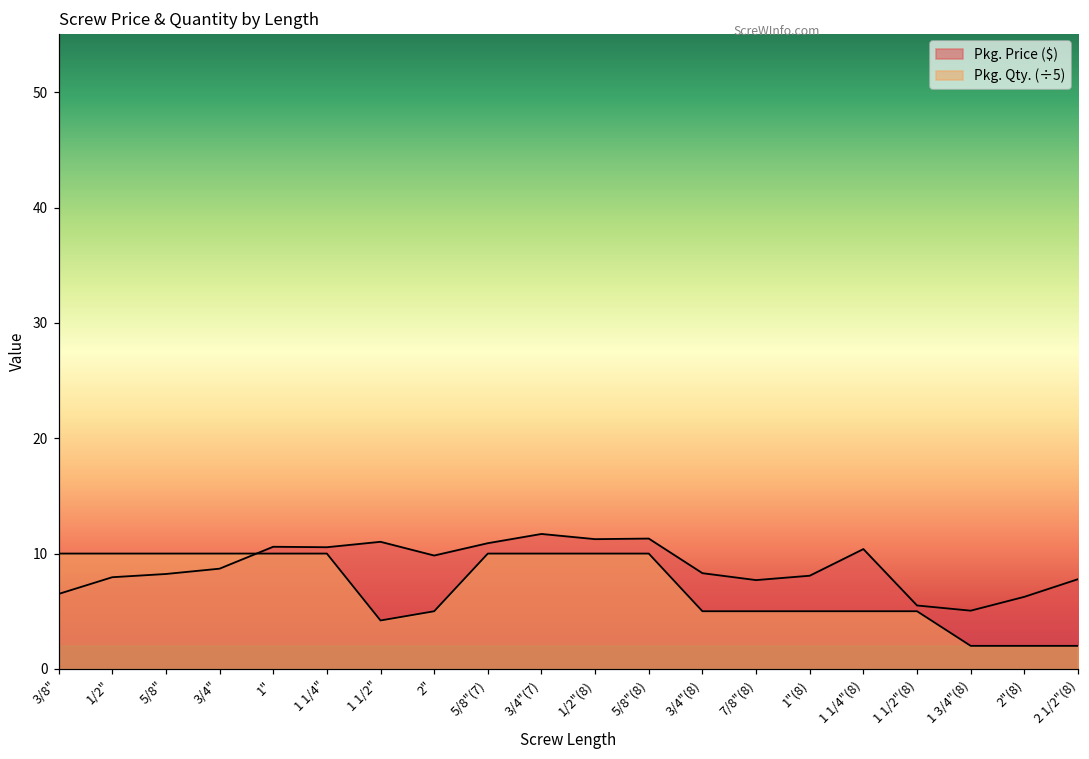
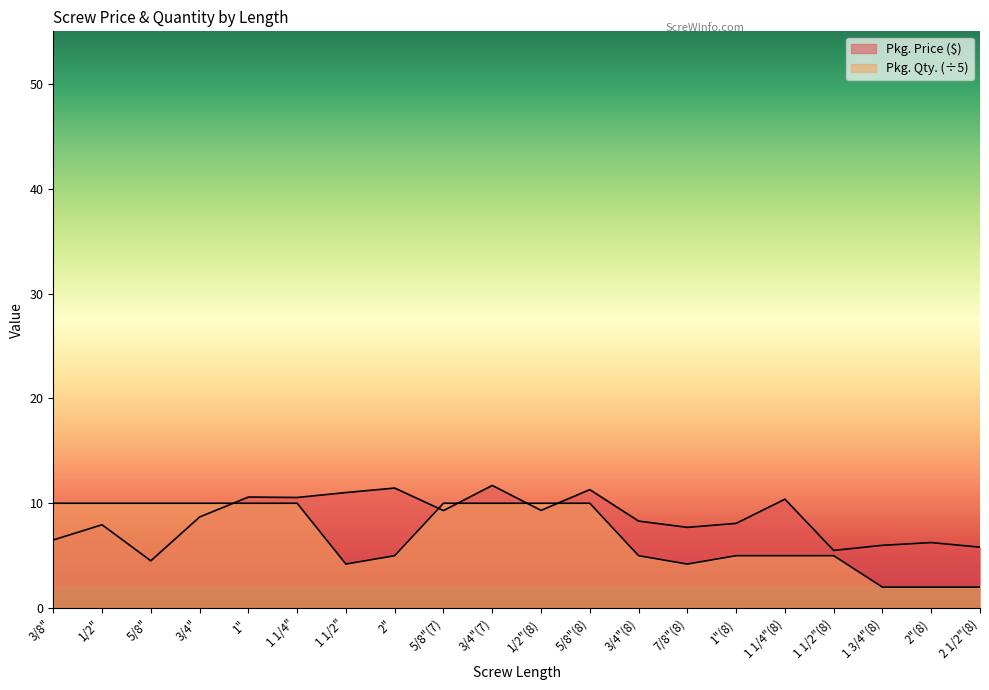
  {
    "Pkg. Price ($)": {
      "3/8\"": 6.5,
      "1/2\"": 8.0,
-     "5/8\"": 8.2,
+     "5/8\"": 4.5,
      "3/4\"": 8.7,
      "1\"": 10.6,
      "1 1/4\"": 10.6,
      "1 1/2\"": 11.0,
-     "2\"": 9.8,
-     "5/8\"(7)": 10.9,
+     "2\"": 11.5,
+     "5/8\"(7)": 9.3,
      "3/4\"(7)": 11.7,
-     "1/2\"(8)": 11.3,
+     "1/2\"(8)": 9.3,
      "5/8\"(8)": 11.3,
      "3/4\"(8)": 8.3,
      "7/8\"(8)": 7.7,
      "1\"(8)": 8.1,
      "1 1/4\"(8)": 10.4,
      "1 1/2\"(8)": 5.5,
-     "1 3/4\"(8)": 5.1,
+     "1 3/4\"(8)": 6.0,
      "2\"(8)": 6.3,
-     "2 1/2\"(8)": 7.8
+     "2 1/2\"(8)": 5.8
    },
    "Pkg. Qty. (÷5)": {
      "3/8\"": 10.0,
      "1/2\"": 10.0,
      "5/8\"": 10.0,
      "3/4\"": 10.0,
      "1\"": 10.0,
      "1 1/4\"": 10.0,
      "1 1/2\"": 4.2,
      "2\"": 5.0,
      "5/8\"(7)": 10.0,
      "3/4\"(7)": 10.0,
      "1/2\"(8)": 10.0,
      "5/8\"(8)": 10.0,
      "3/4\"(8)": 5.0,
-     "7/8\"(8)": 5.0,
+     "7/8\"(8)": 4.2,
      "1\"(8)": 5.0,
      "1 1/4\"(8)": 5.0,
      "1 1/2\"(8)": 5.0,
      "1 3/4\"(8)": 2.0,
      "2\"(8)": 2.0,
      "2 1/2\"(8)": 2.0
    }
  }
